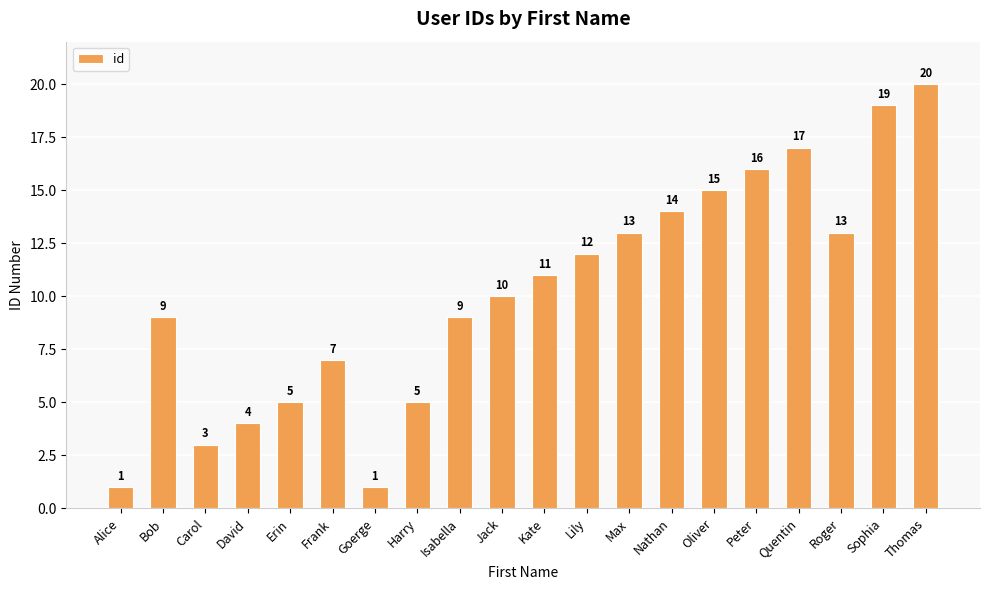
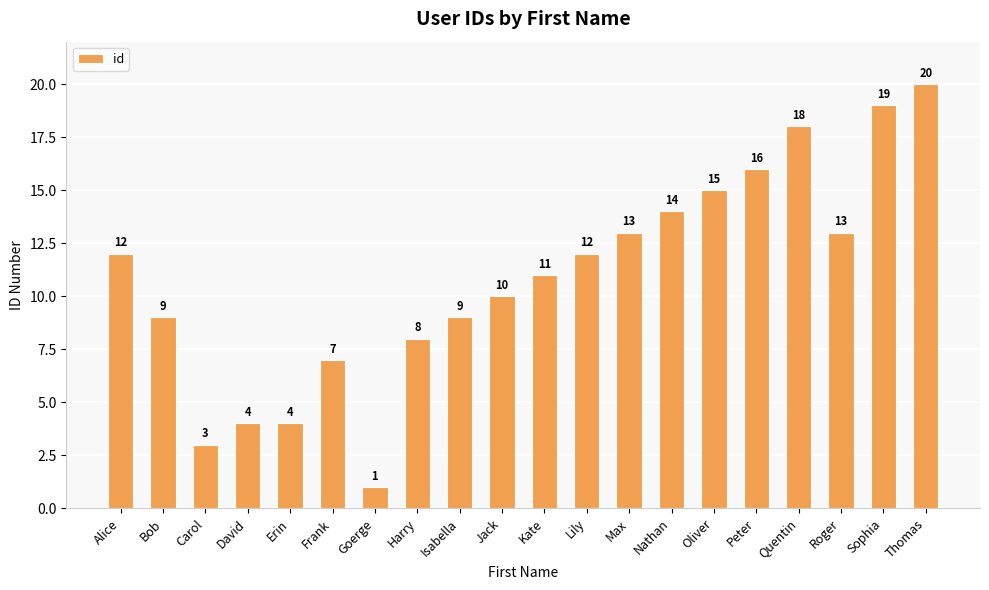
  {
-   "Alice": 1,
+   "Alice": 12,
    "Bob": 9,
    "Carol": 3,
    "David": 4,
-   "Erin": 5,
+   "Erin": 4,
    "Frank": 7,
    "Goerge": 1,
-   "Harry": 5,
+   "Harry": 8,
    "Isabella": 9,
    "Jack": 10,
    "Kate": 11,
    "Lily": 12,
    "Max": 13,
    "Nathan": 14,
    "Oliver": 15,
    "Peter": 16,
-   "Quentin": 17,
+   "Quentin": 18,
    "Roger": 13,
    "Sophia": 19,
    "Thomas": 20
  }
